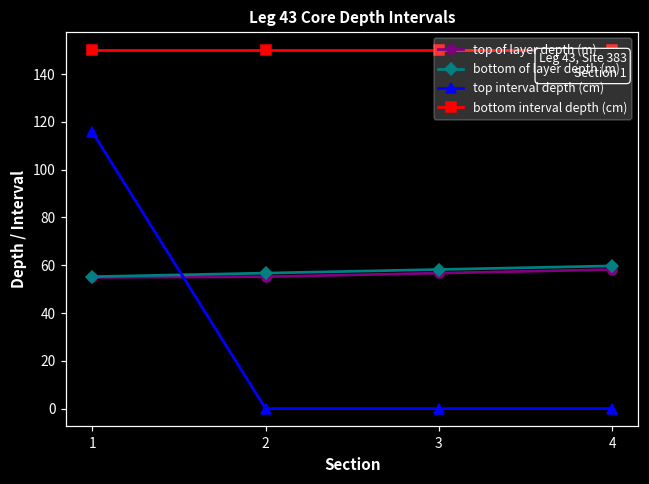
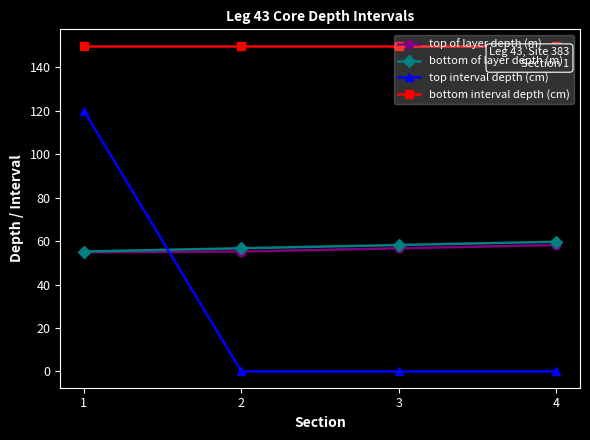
  {
    "top of layer depth (m)": {
      "2": 55,
      "3": 57,
      "4": 58
    },
    "bottom of layer depth (m)": {
      "2": 57,
      "3": 58,
      "4": 60
    },
    "top interval depth (cm)": {
-     "1": 116,
+     "1": 120,
      "2": 0,
      "3": 0,
      "4": 0
    },
    "bottom interval depth (cm)": {
      "1": 150,
      "2": 150
    }
  }
